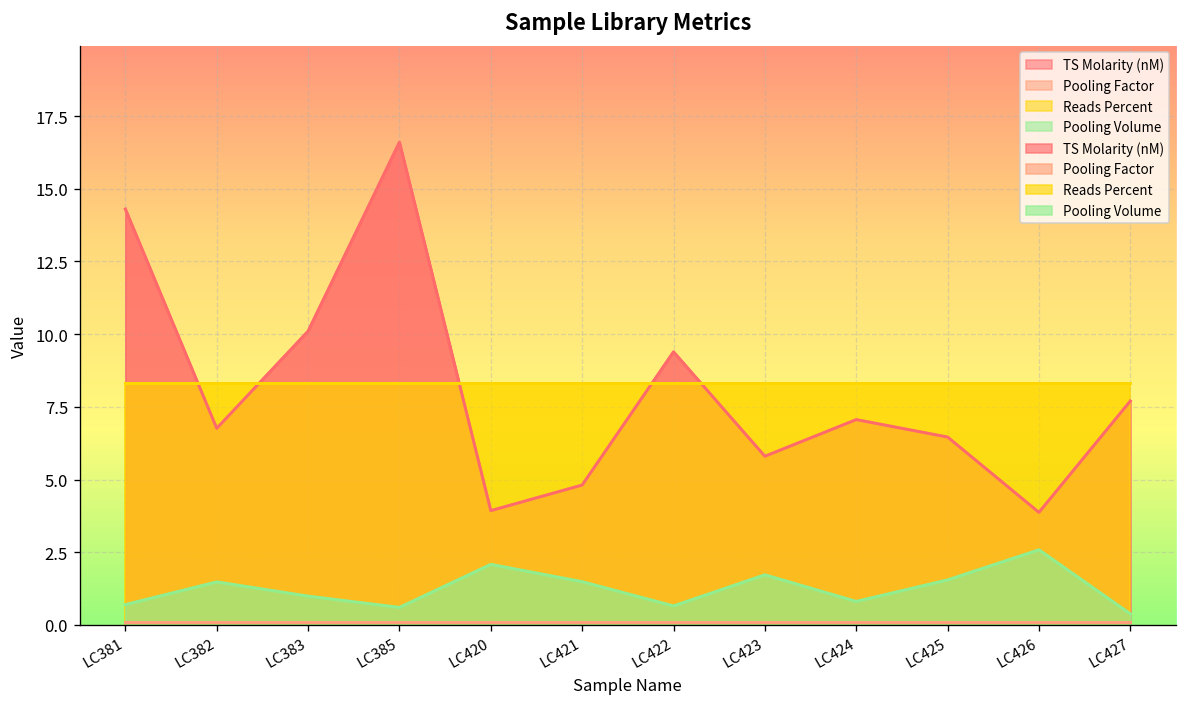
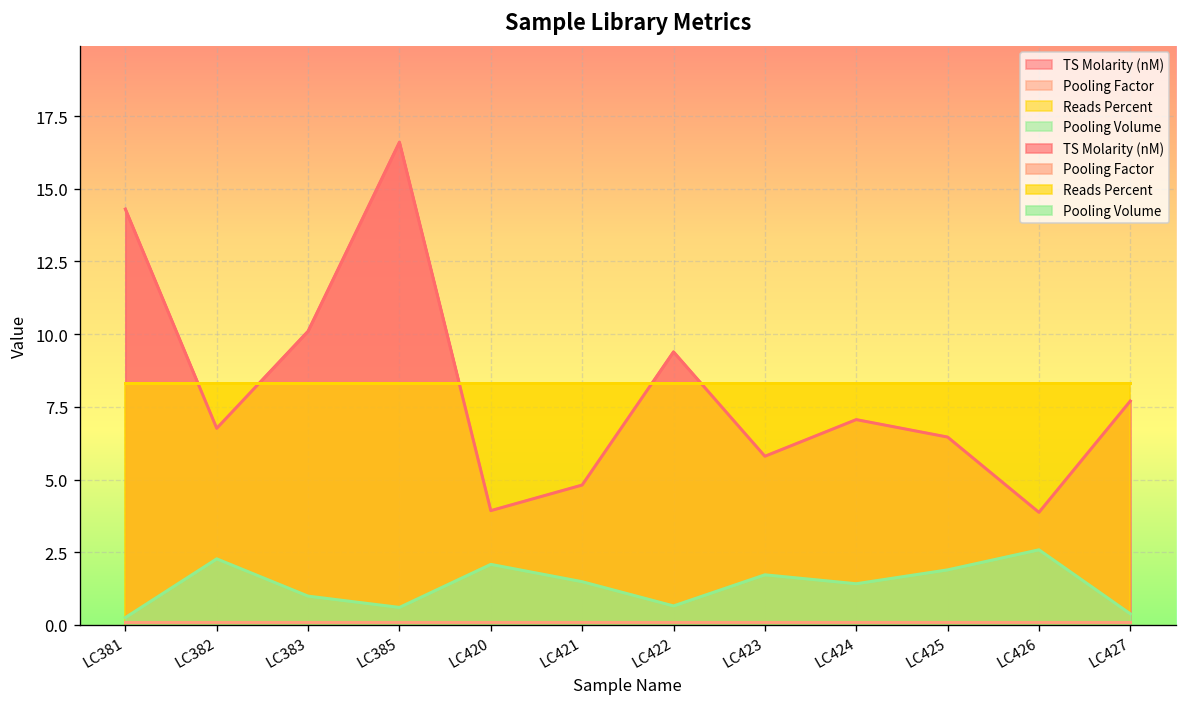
  {
    "Reads Percent": {
      "LC381": 8.3,
      "LC382": 8.3,
      "LC383": 8.3,
      "LC385": 8.3,
      "LC420": 8.3,
      "LC421": 8.3,
      "LC422": 8.3,
      "LC423": 8.3,
      "LC424": 8.3,
      "LC425": 8.3,
      "LC426": 8.3,
      "LC427": 8.3
    },
    "Pooling Volume": {
-     "LC381": 0.7,
-     "LC382": 1.5,
+     "LC381": 0.3,
+     "LC382": 2.3,
      "LC383": 1.0,
      "LC385": 0.6,
      "LC420": 2.1,
      "LC421": 1.5,
      "LC422": 0.7,
      "LC423": 1.7,
-     "LC424": 0.8,
-     "LC425": 1.5,
+     "LC424": 1.4,
+     "LC425": 1.9,
      "LC426": 2.6,
      "LC427": 0.4
    }
  }
